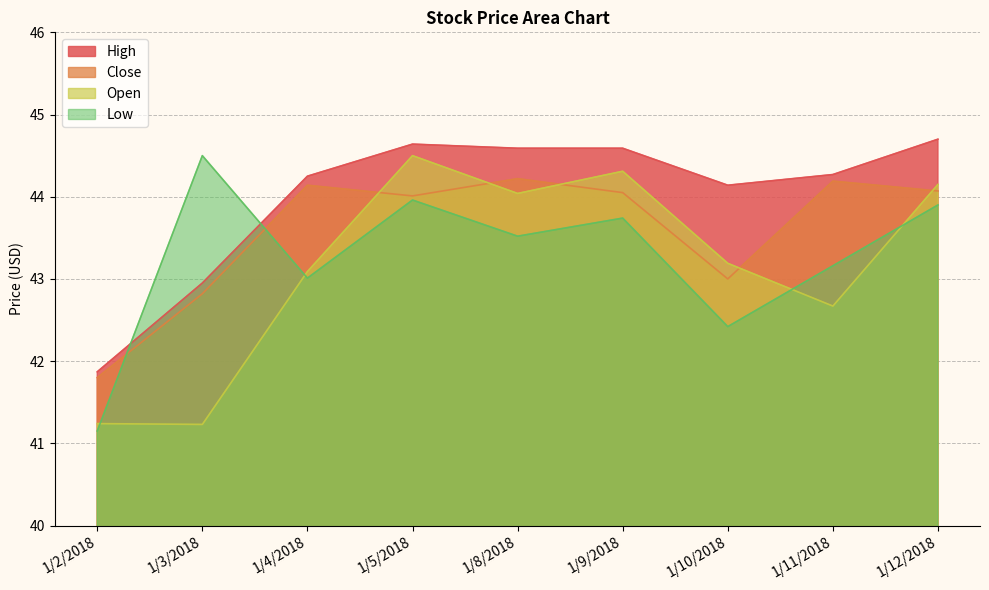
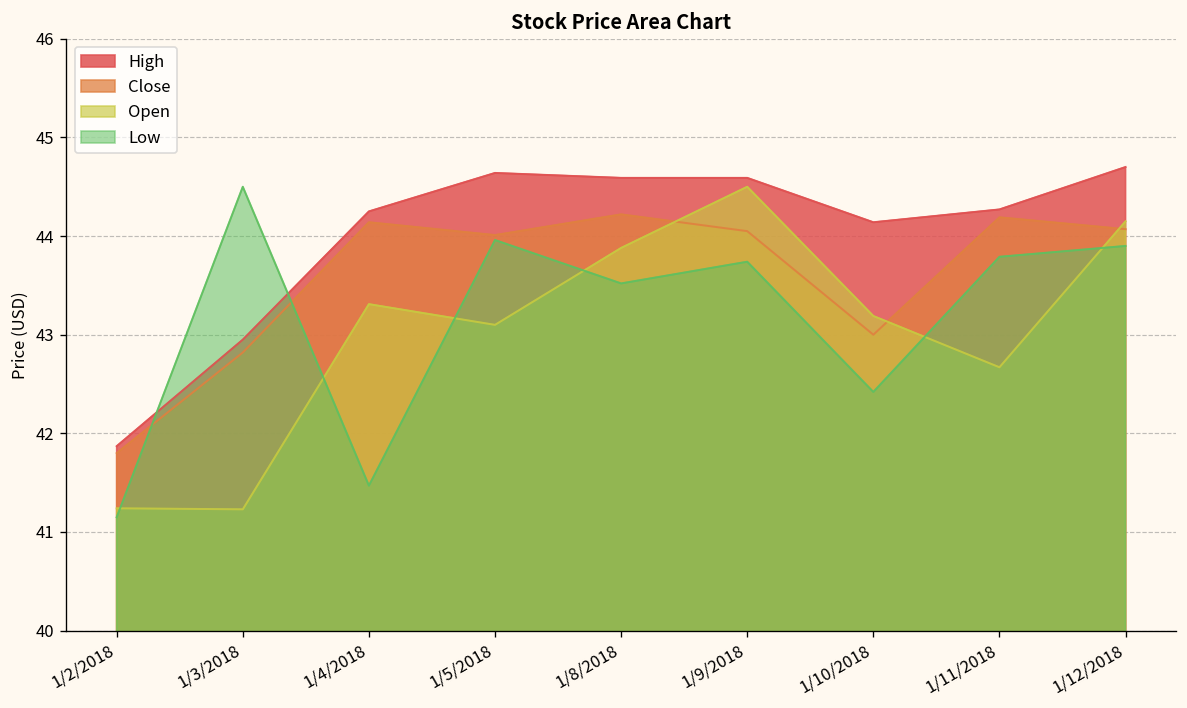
  {
    "Open": {
      "1/2/2018": 41.2,
      "1/3/2018": 41.2,
-     "1/4/2018": 43.1,
-     "1/5/2018": 44.5,
-     "1/8/2018": 44.0,
-     "1/9/2018": 44.3,
+     "1/4/2018": 43.3,
+     "1/5/2018": 43.1,
+     "1/8/2018": 43.9,
+     "1/9/2018": 44.5,
      "1/10/2018": 43.2,
      "1/11/2018": 42.7,
      "1/12/2018": 44.2
    },
    "Low": {
      "1/2/2018": 41.2,
      "1/3/2018": 44.5,
-     "1/4/2018": 43.0,
+     "1/4/2018": 41.5,
      "1/5/2018": 44.0,
      "1/8/2018": 43.5,
      "1/9/2018": 43.7,
      "1/10/2018": 42.4,
-     "1/11/2018": 43.2,
+     "1/11/2018": 43.8,
      "1/12/2018": 43.9
    }
  }
